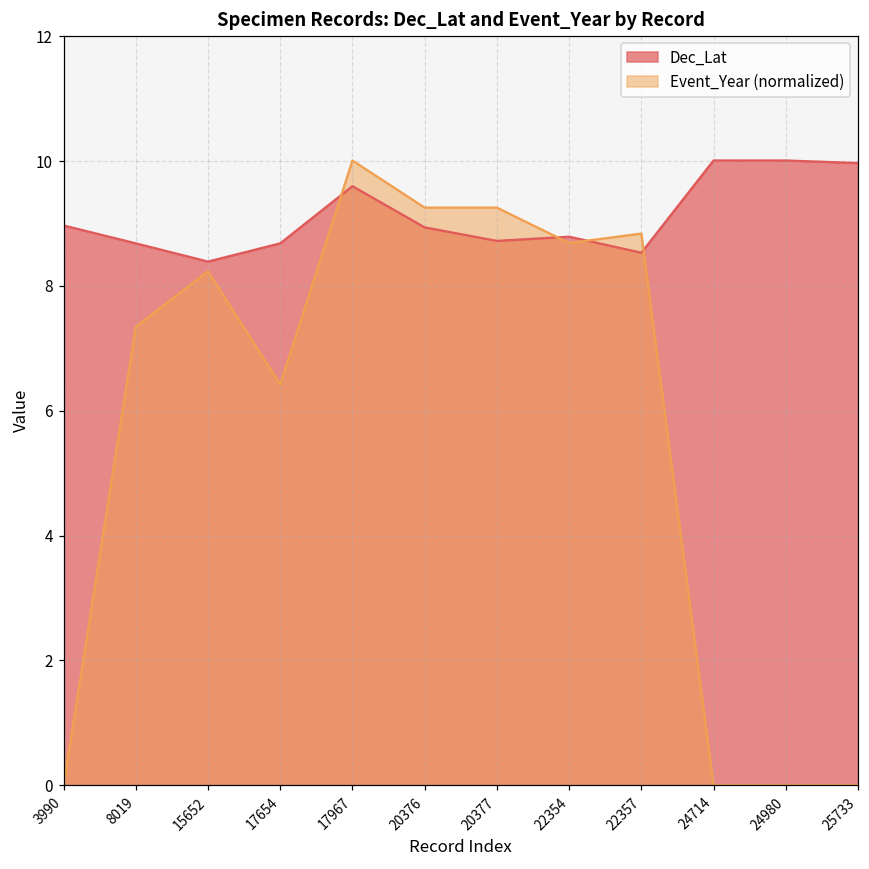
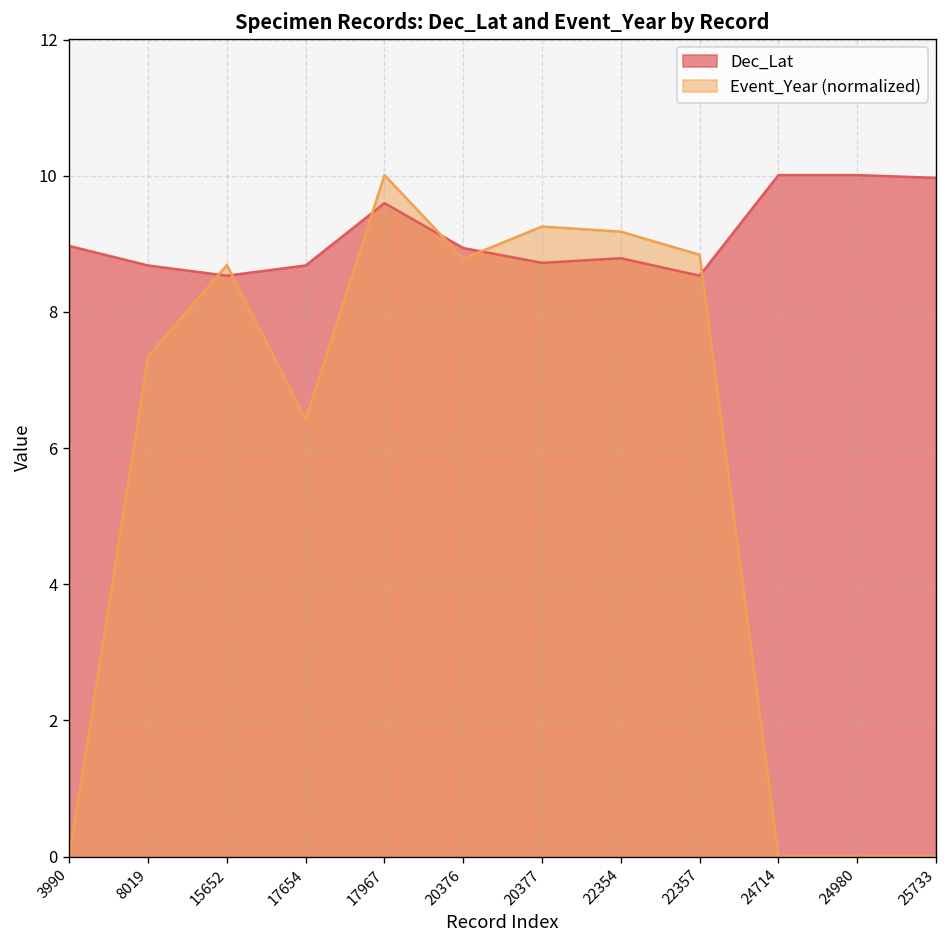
  {
    "Dec_Lat": {
      "3990": 9.0,
      "8019": 8.7,
-     "15652": 8.4,
+     "15652": 8.5,
      "17654": 8.7,
      "17967": 9.6,
      "20376": 8.9,
      "20377": 8.7,
      "22354": 8.8,
      "22357": 8.5,
      "24714": 10.0,
      "24980": 10.0,
      "25733": 10.0
    },
    "Event_Year (normalized)": {
      "3990": 0.0,
      "8019": 7.3,
-     "15652": 8.2,
+     "15652": 8.7,
      "17654": 6.4,
      "17967": 10.0,
-     "20376": 9.3,
+     "20376": 8.8,
      "20377": 9.3,
-     "22354": 8.7,
+     "22354": 9.2,
      "22357": 8.8,
      "24714": 0.0,
      "24980": 0.0,
      "25733": 0.0
    }
  }
